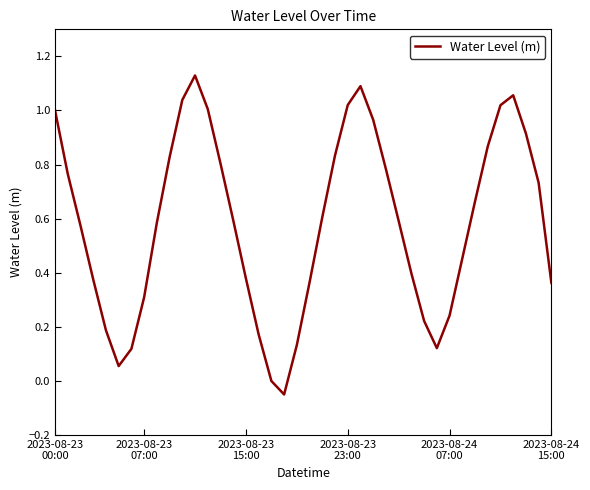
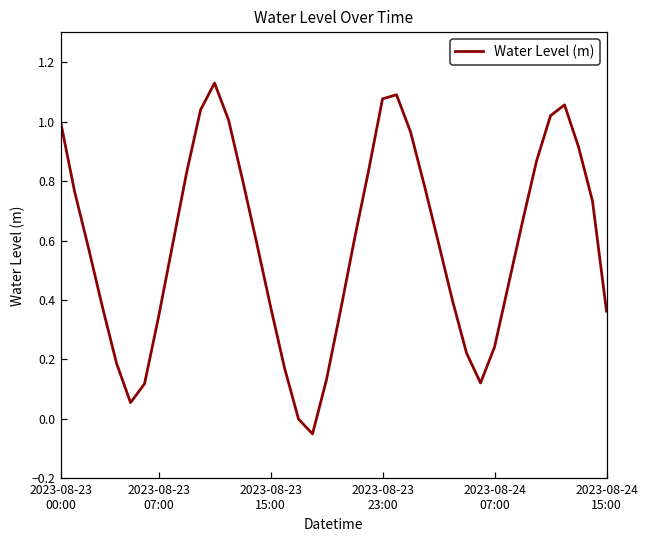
  {
    "2023-08-23 00:00": 1.00,
-   "2023-08-23 07:00": 0.31,
+   "2023-08-23 07:00": 0.34,
    "2023-08-23 15:00": 0.38,
-   "2023-08-23 23:00": 1.02,
+   "2023-08-23 23:00": 1.08,
    "2023-08-24 07:00": 0.24,
    "2023-08-24 15:00": 0.36
  }
